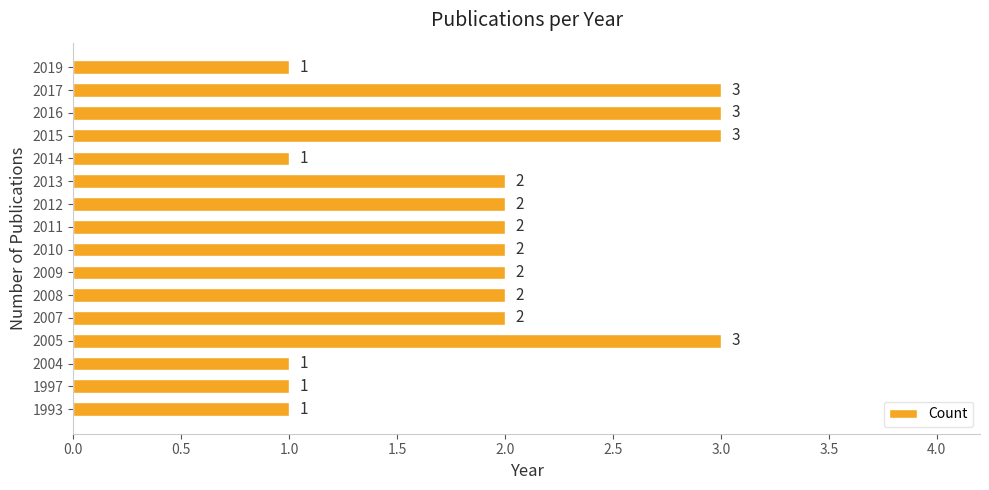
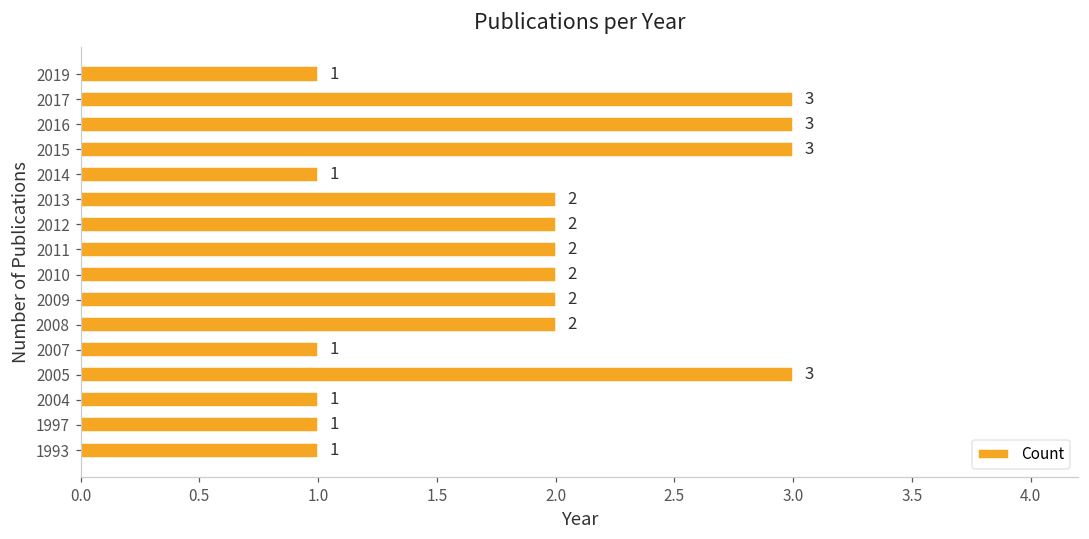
  {
    "2019": 1,
    "2017": 3,
    "2016": 3,
    "2015": 3,
    "2014": 1,
    "2013": 2,
    "2012": 2,
    "2011": 2,
    "2010": 2,
    "2009": 2,
    "2008": 2,
-   "2007": 2,
+   "2007": 1,
    "2005": 3,
    "2004": 1,
    "1997": 1,
    "1993": 1
  }
